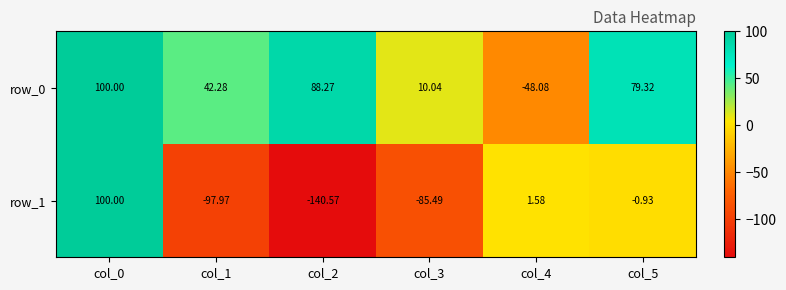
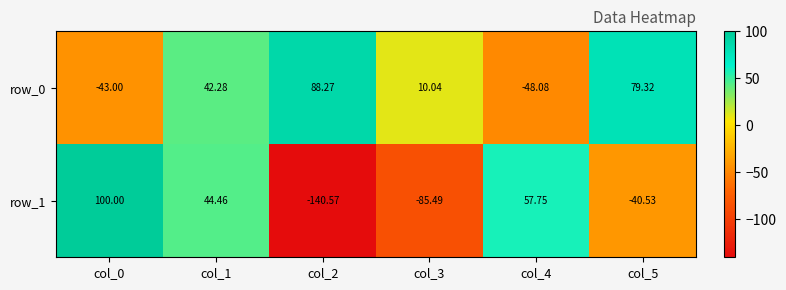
  {
    "row_0": {
-     "col_0": 100.00,
+     "col_0": -43.00,
      "col_1": 42.28,
      "col_2": 88.27,
      "col_3": 10.04,
      "col_4": -48.08,
      "col_5": 79.32
    },
    "row_1": {
      "col_0": 100.00,
-     "col_1": -97.97,
+     "col_1": 44.46,
      "col_2": -140.57,
      "col_3": -85.49,
-     "col_4": 1.58,
-     "col_5": -0.93
+     "col_4": 57.75,
+     "col_5": -40.53
    }
  }
